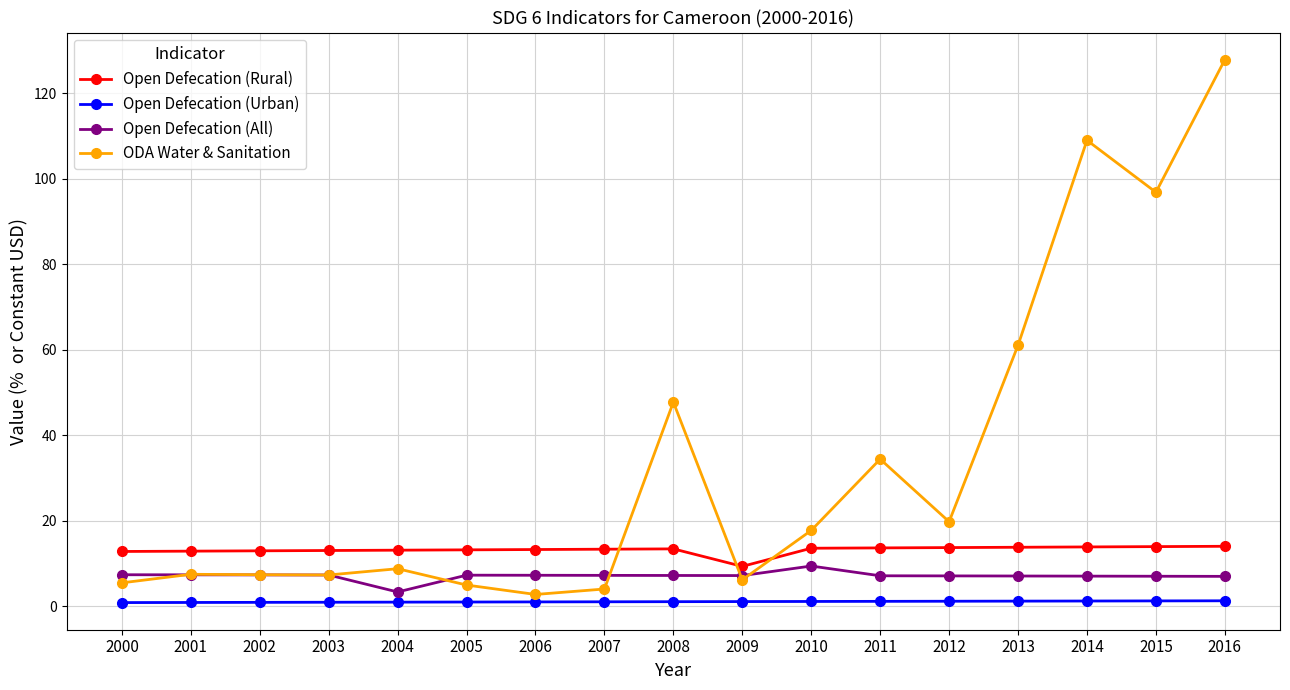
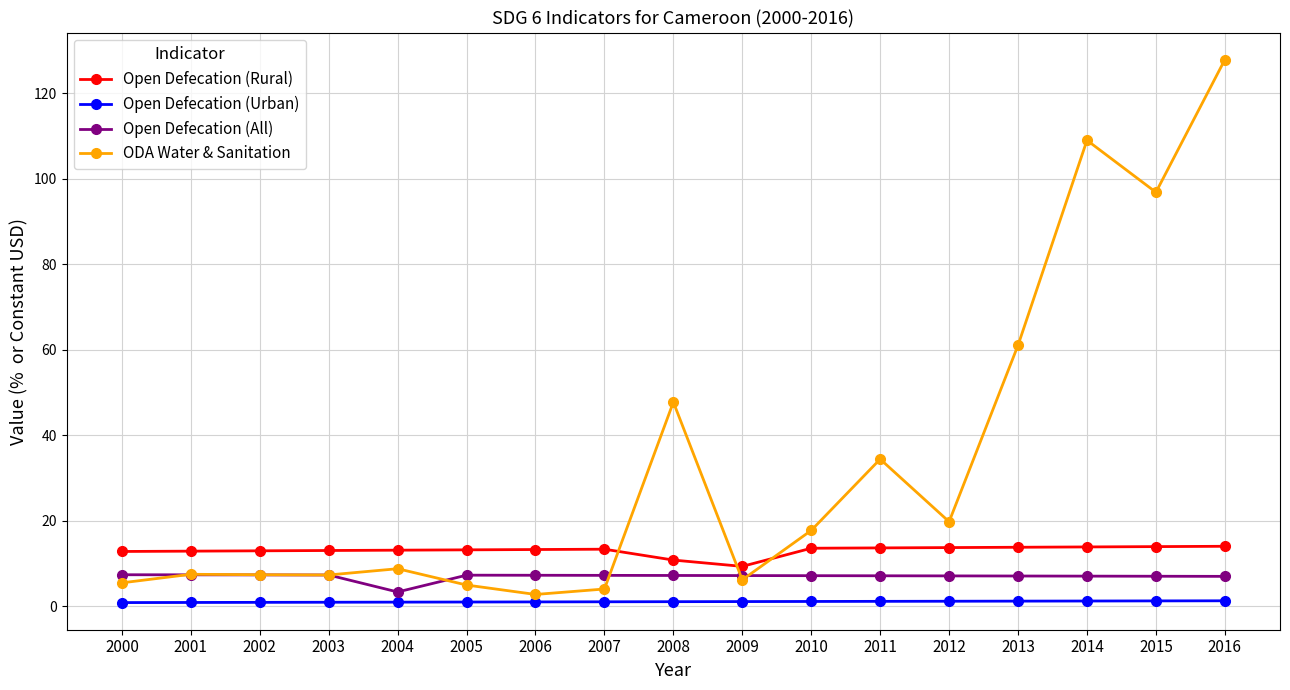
  {
    "Open Defecation (Rural)": {
      "2000": 13,
      "2001": 13,
      "2002": 13,
      "2003": 13,
      "2004": 13,
      "2005": 13,
      "2006": 13,
      "2007": 13,
-     "2008": 13,
+     "2008": 11,
      "2009": 9,
      "2010": 14,
      "2011": 14,
      "2012": 14,
      "2013": 14,
      "2014": 14,
      "2015": 14,
      "2016": 14
    },
    "Open Defecation (Urban)": {
      "2000": 1,
      "2001": 1,
      "2002": 1,
      "2003": 1,
      "2004": 1,
      "2005": 1,
      "2006": 1,
      "2007": 1,
      "2008": 1,
      "2009": 1,
      "2010": 1,
      "2011": 1,
      "2012": 1,
      "2013": 1,
      "2014": 1,
      "2015": 1,
      "2016": 1
    },
    "Open Defecation (All)": {
      "2000": 7,
      "2004": 3,
      "2005": 7,
      "2006": 7,
      "2007": 7,
      "2008": 7,
      "2009": 7,
-     "2010": 9,
+     "2010": 7,
      "2011": 7,
      "2012": 7,
      "2013": 7,
      "2014": 7,
      "2015": 7,
      "2016": 7
    },
    "ODA Water & Sanitation": {
      "2000": 6,
      "2004": 9,
      "2005": 5,
      "2006": 3,
      "2007": 4,
      "2008": 48,
      "2009": 6,
      "2010": 18,
      "2011": 34,
      "2012": 20,
      "2013": 61,
      "2014": 109,
      "2015": 97,
      "2016": 128
    }
  }
